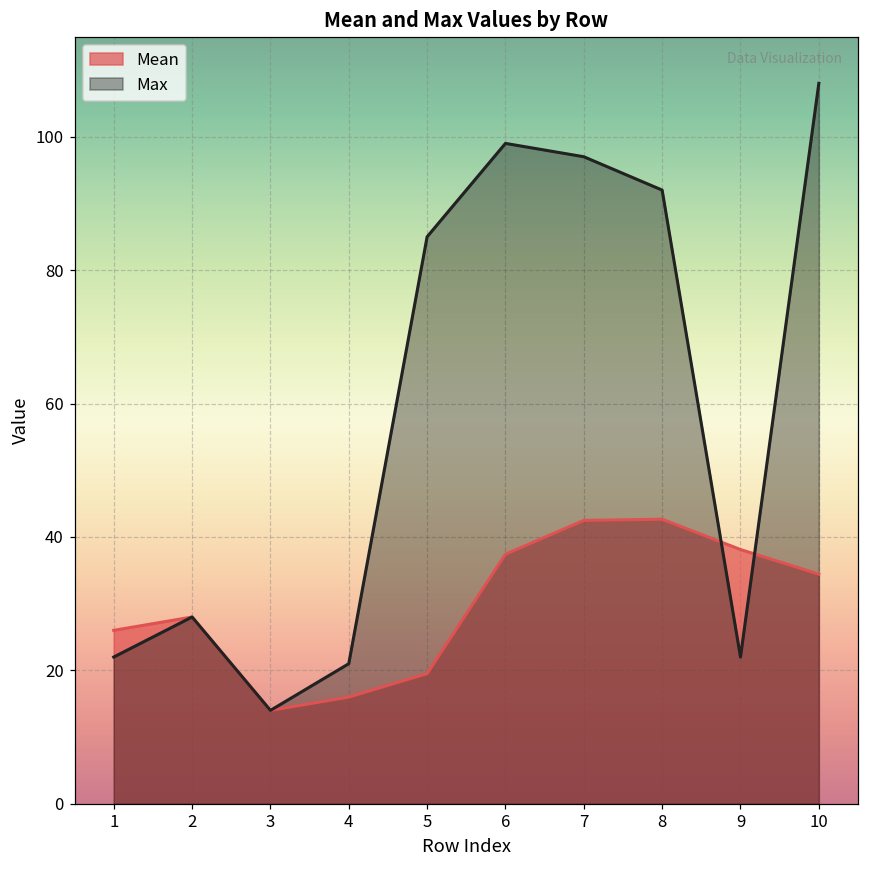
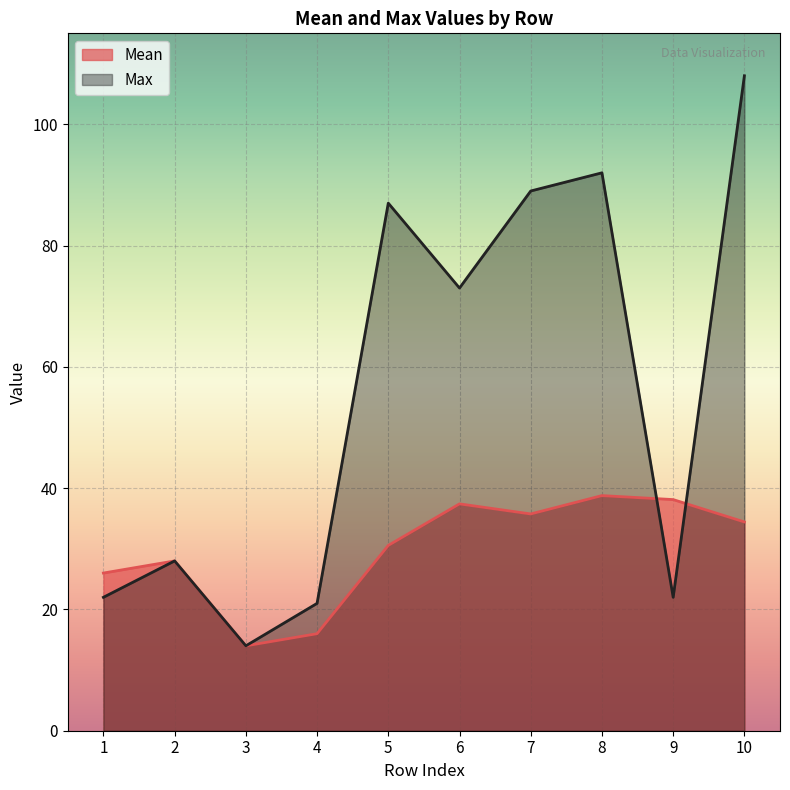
  {
    "Mean": {
      "1": 26,
      "4": 16,
-     "5": 20,
+     "5": 31,
      "6": 37,
-     "7": 42,
-     "8": 43,
+     "7": 36,
+     "8": 39,
      "9": 38,
      "10": 34
    },
    "Max": {
      "1": 22,
      "4": 21,
-     "5": 85,
-     "6": 99,
-     "7": 97,
+     "5": 87,
+     "6": 73,
+     "7": 89,
      "8": 92,
      "9": 22,
      "10": 108
    }
  }
